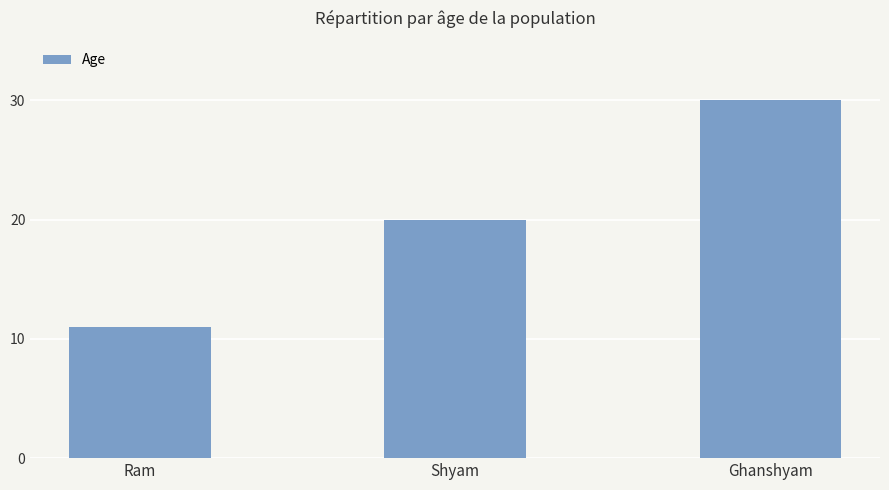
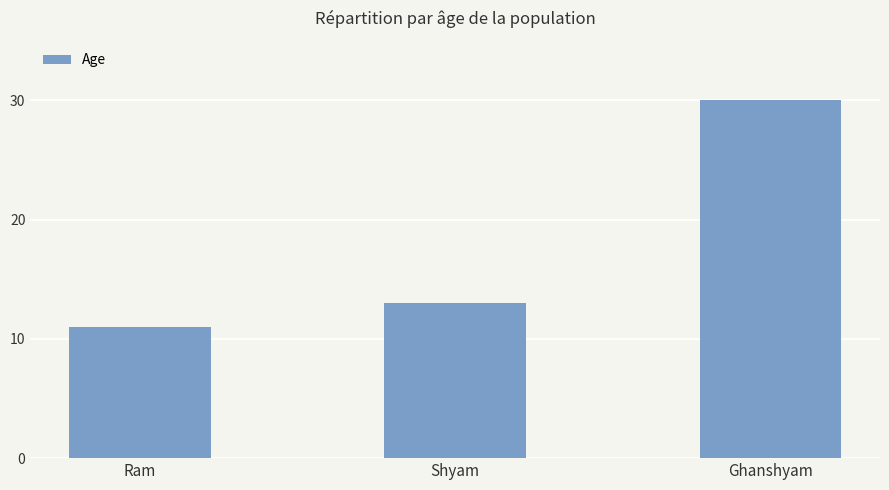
  {
    "Ram": 11,
-   "Shyam": 20,
+   "Shyam": 13,
    "Ghanshyam": 30
  }
